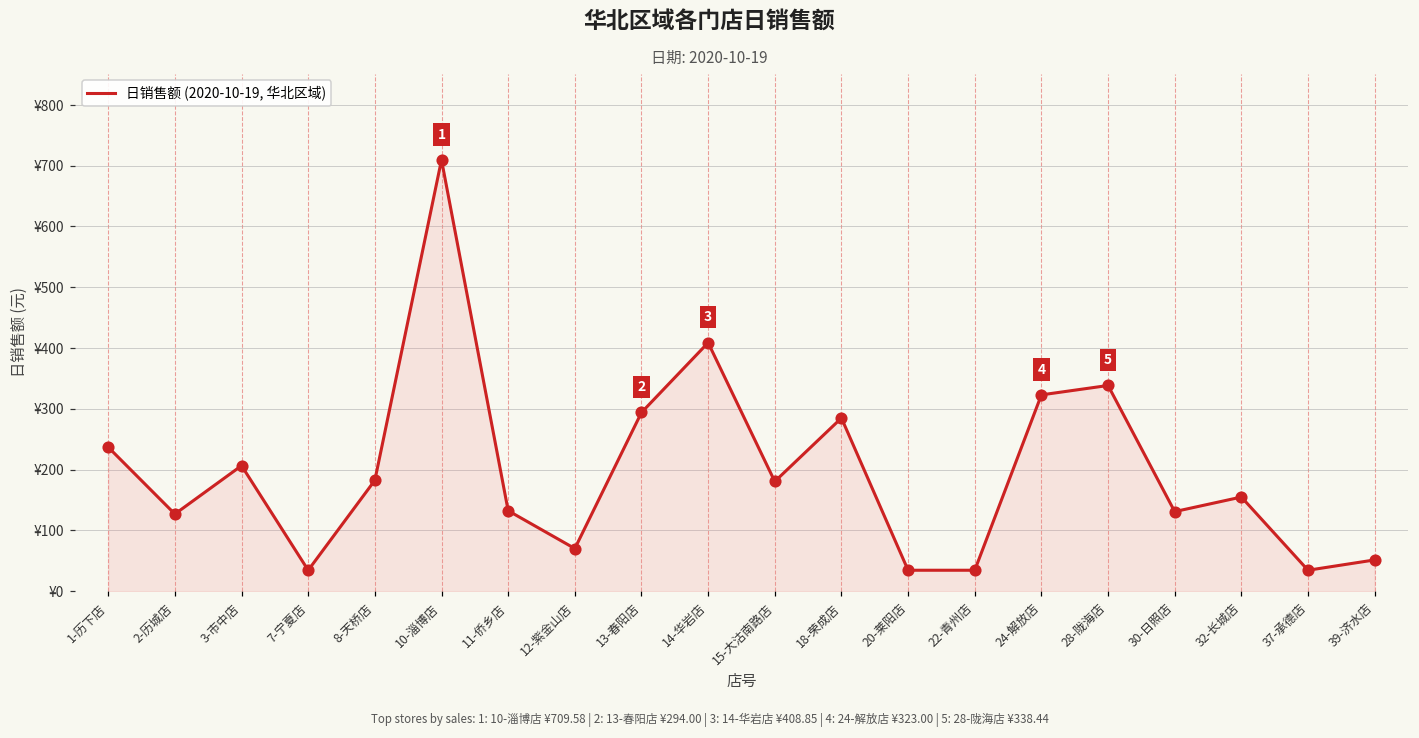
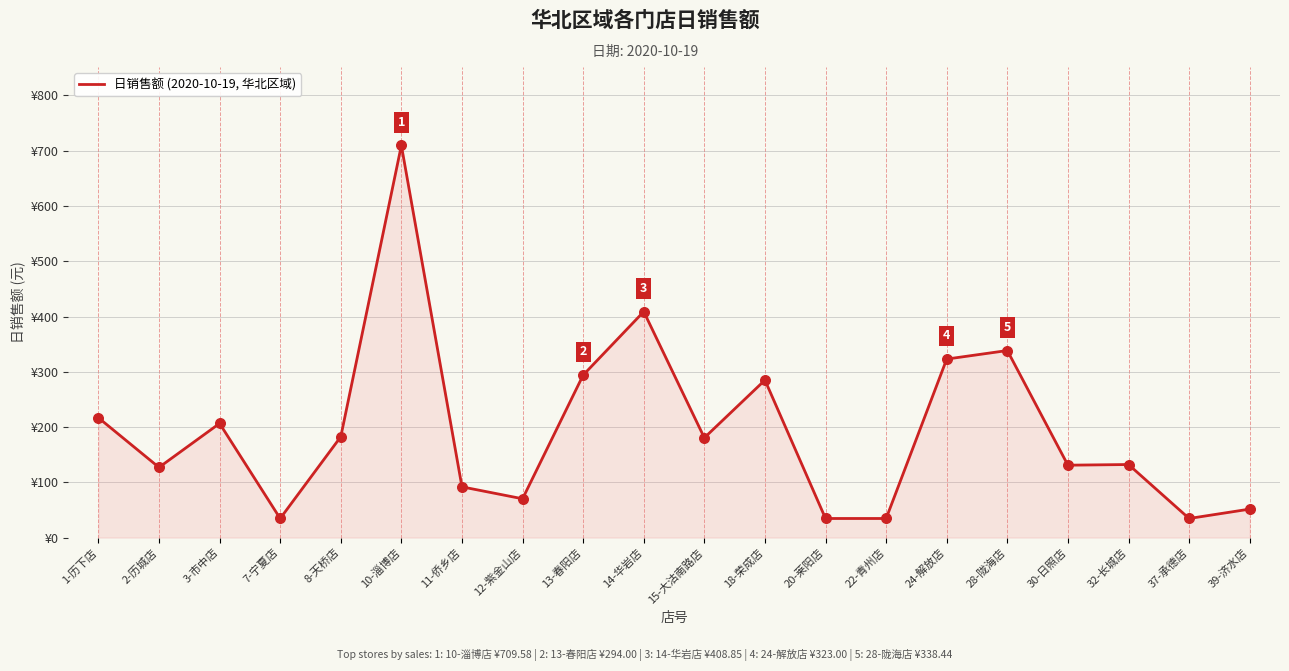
  {
-   "1-历下店": "¥240",
+   "1-历下店": "¥220",
    "2-历城店": "¥130",
    "3-市中店": "¥210",
    "7-宁夏店": "¥30",
    "8-天桥店": "¥180",
-   "11-侨乡店": "¥130",
+   "11-侨乡店": "¥90",
    "12-紫金山店": "¥70",
    "15-大沽南路店": "¥180",
    "18-荣成店": "¥280",
    "20-莱阳店": "¥30",
    "22-青州店": "¥30",
    "30-日照店": "¥130",
-   "32-长城店": "¥150",
+   "32-长城店": "¥130",
    "37-承德店": "¥30",
    "39-济水店": "¥50"
  }
